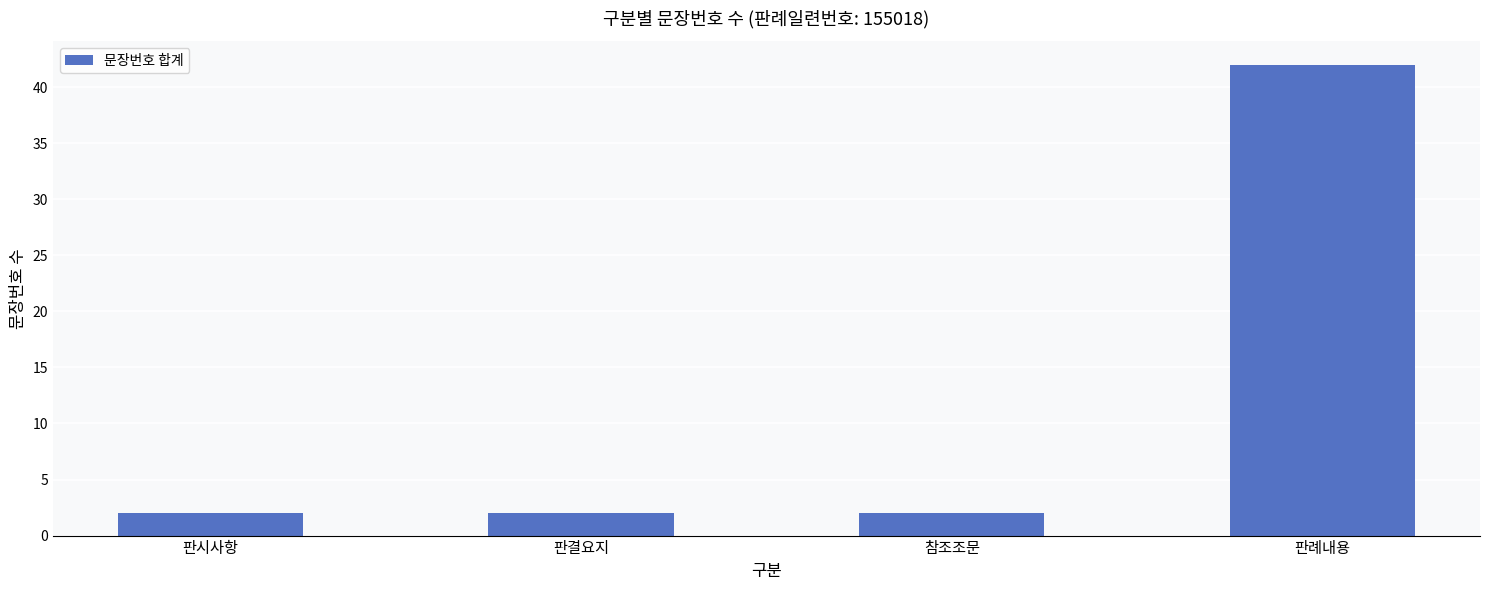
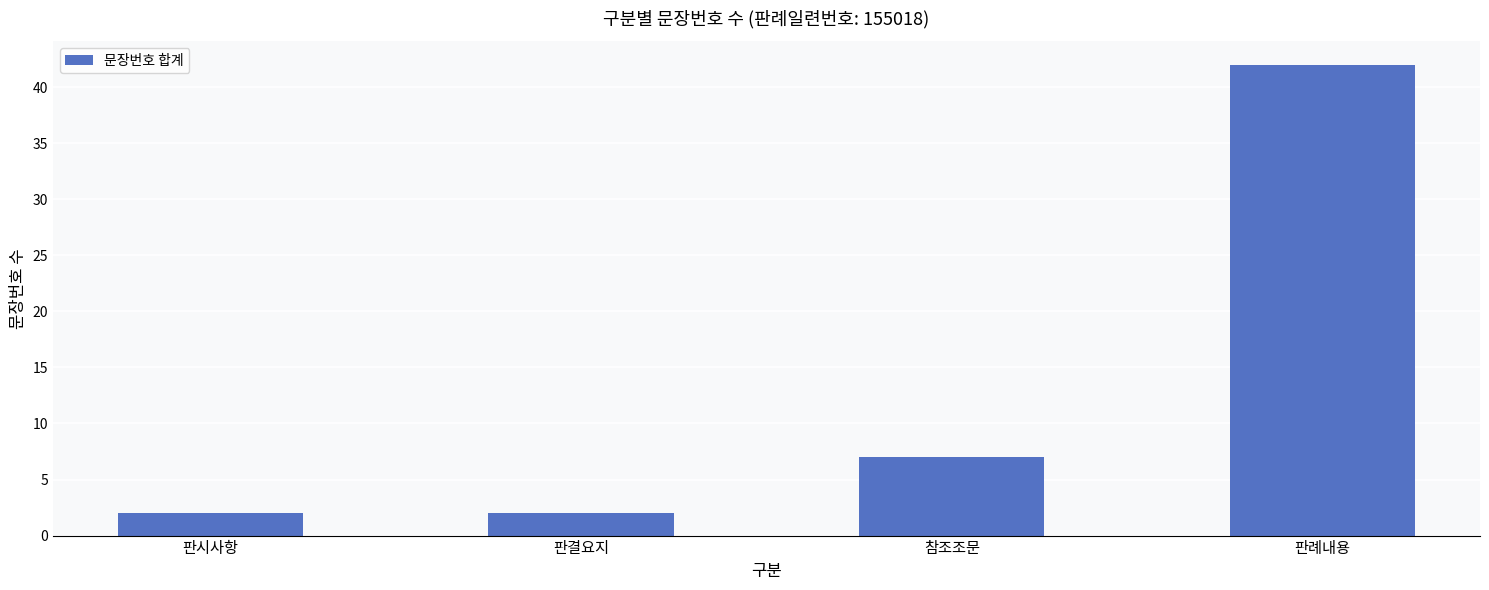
  {
    "판시사항": 2,
    "판결요지": 2,
-   "참조조문": 2,
+   "참조조문": 7,
    "판례내용": 42
  }
